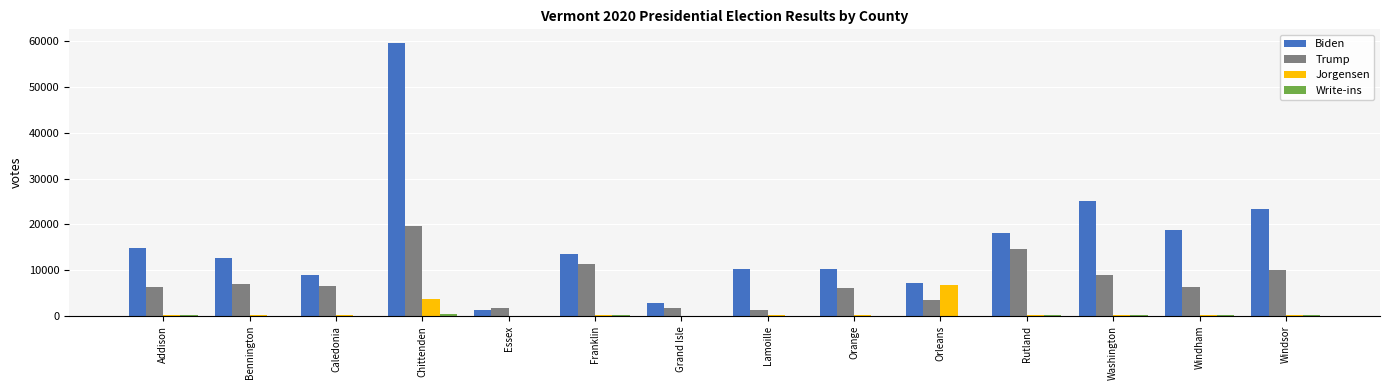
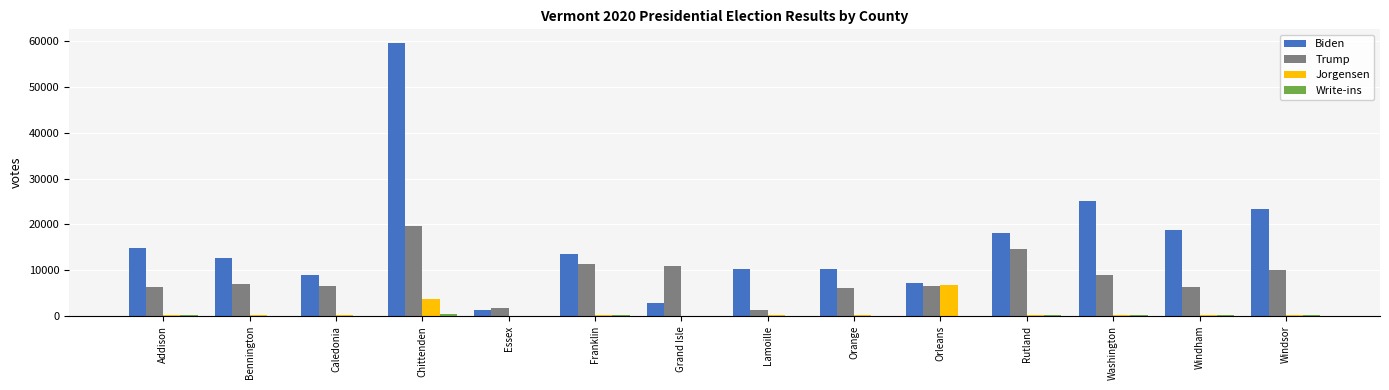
  {
    "Biden": {
      "Addison": 15000,
      "Bennington": 13000,
      "Caledonia": 9000,
      "Chittenden": 60000,
      "Essex": 1000,
      "Franklin": 14000,
      "Grand Isle": 3000,
      "Lamoille": 10000,
      "Orange": 10000,
      "Orleans": 7000,
      "Rutland": 18000,
      "Washington": 25000,
      "Windham": 19000,
      "Windsor": 23000
    },
    "Trump": {
      "Addison": 6000,
      "Bennington": 7000,
      "Caledonia": 7000,
      "Chittenden": 20000,
      "Essex": 2000,
      "Franklin": 11000,
-     "Grand Isle": 2000,
+     "Grand Isle": 11000,
      "Lamoille": 1000,
      "Orange": 6000,
-     "Orleans": 4000,
+     "Orleans": 7000,
      "Rutland": 15000,
      "Washington": 9000,
      "Windham": 6000,
      "Windsor": 10000
    },
    "Jorgensen": {
      "Chittenden": 4000,
      "Orleans": 7000
    }
  }
